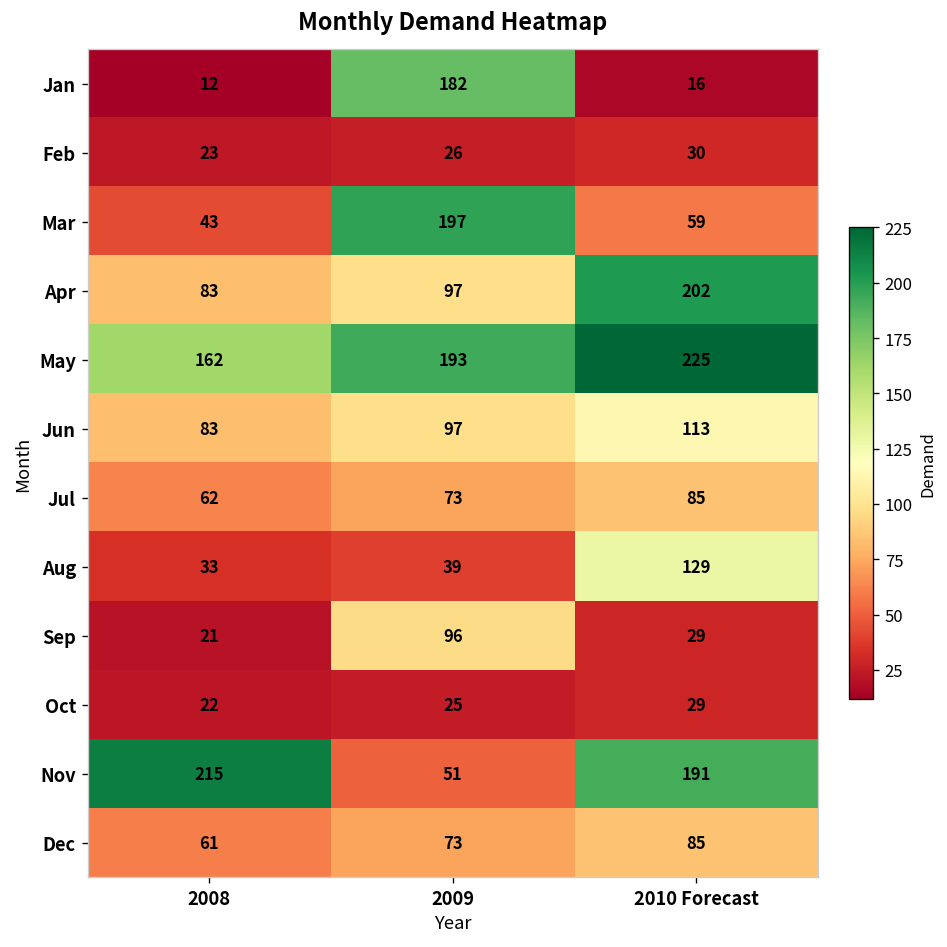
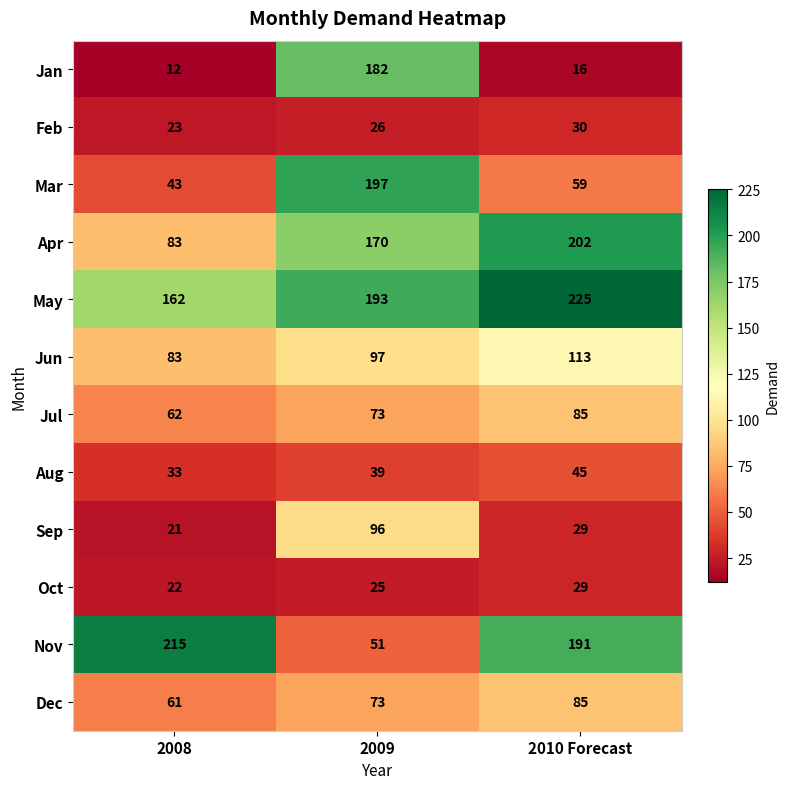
  {
    "Jan": {
      "2008": 12,
      "2009": 182,
      "2010 Forecast": 16
    },
    "Feb": {
      "2008": 23,
      "2009": 26,
      "2010 Forecast": 30
    },
    "Mar": {
      "2008": 43,
      "2009": 197,
      "2010 Forecast": 59
    },
    "Apr": {
      "2008": 83,
-     "2009": 97,
+     "2009": 170,
      "2010 Forecast": 202
    },
    "May": {
      "2008": 162,
      "2009": 193,
      "2010 Forecast": 225
    },
    "Jun": {
      "2008": 83,
      "2009": 97,
      "2010 Forecast": 113
    },
    "Jul": {
      "2008": 62,
      "2009": 73,
      "2010 Forecast": 85
    },
    "Aug": {
      "2008": 33,
      "2009": 39,
-     "2010 Forecast": 129
+     "2010 Forecast": 45
    },
    "Sep": {
      "2008": 21,
      "2009": 96,
      "2010 Forecast": 29
    },
    "Oct": {
      "2008": 22,
      "2009": 25,
      "2010 Forecast": 29
    },
    "Nov": {
      "2008": 215,
      "2009": 51,
      "2010 Forecast": 191
    },
    "Dec": {
      "2008": 61,
      "2009": 73,
      "2010 Forecast": 85
    }
  }
